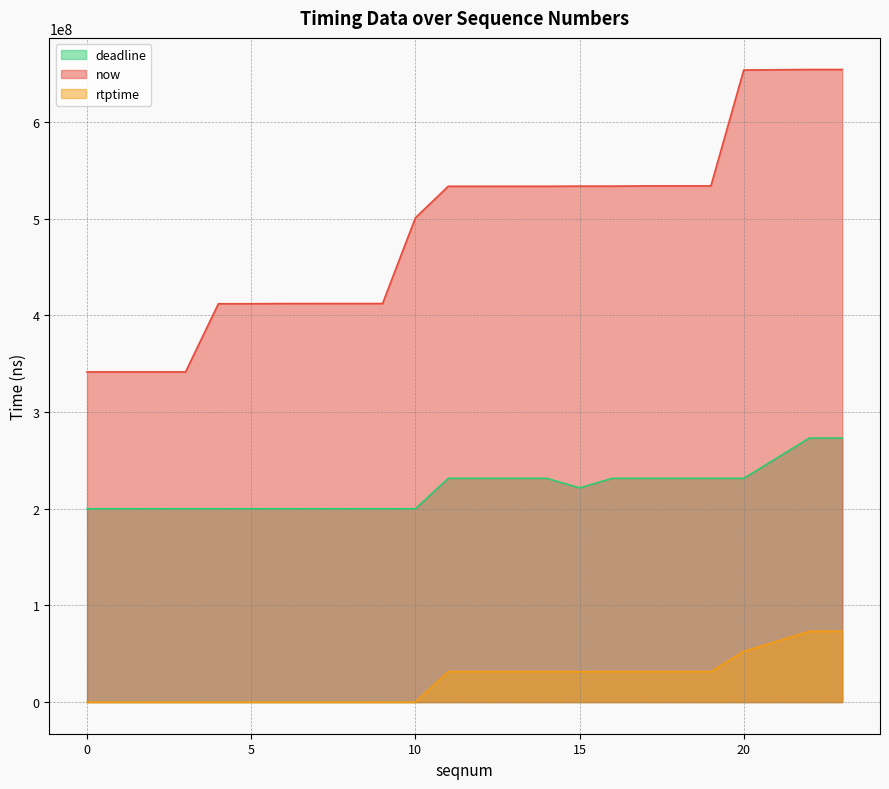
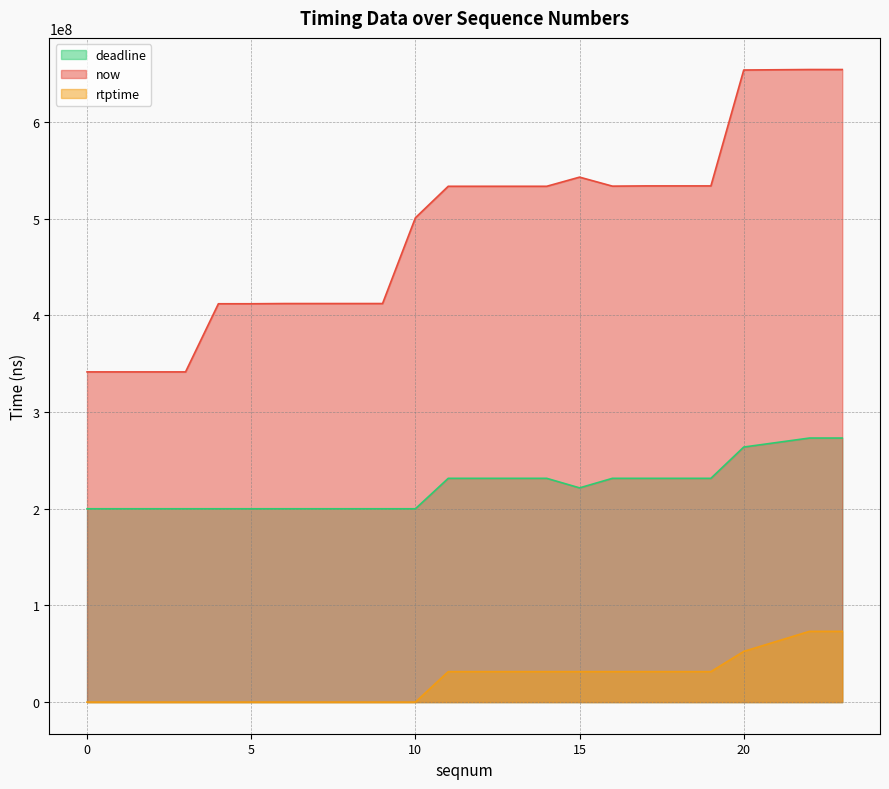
  {
    "deadline": {
      "0": 200000000,
      "5": 200000000,
      "10": 200000000,
      "15": 220000000,
-     "20": 230000000
+     "20": 260000000
    },
    "now": {
      "0": 340000000,
      "5": 410000000,
      "10": 500000000,
-     "15": 530000000,
+     "15": 540000000,
      "20": 650000000
    },
    "rtptime": {
      "0": 0,
      "5": 0,
      "10": 0,
      "15": 30000000,
      "20": 50000000
    }
  }
